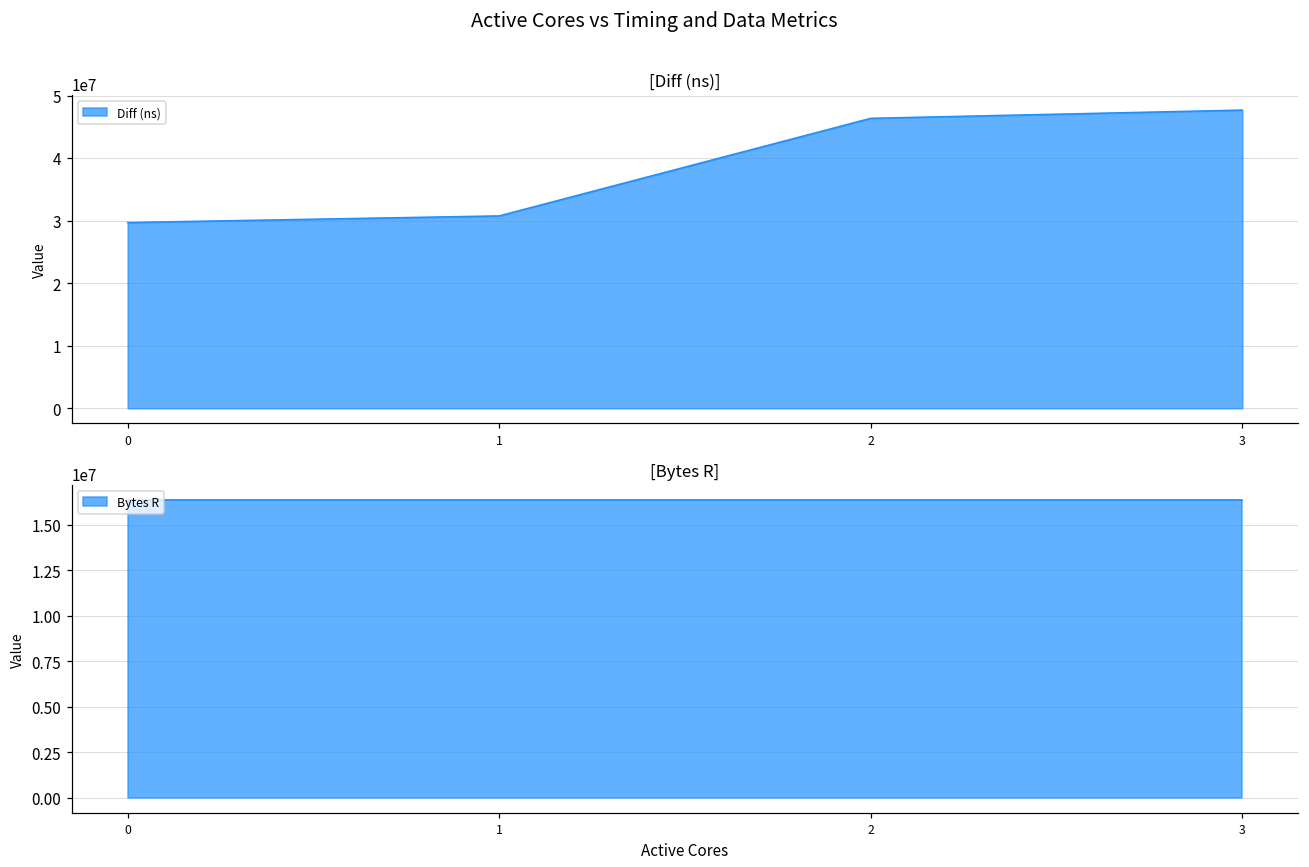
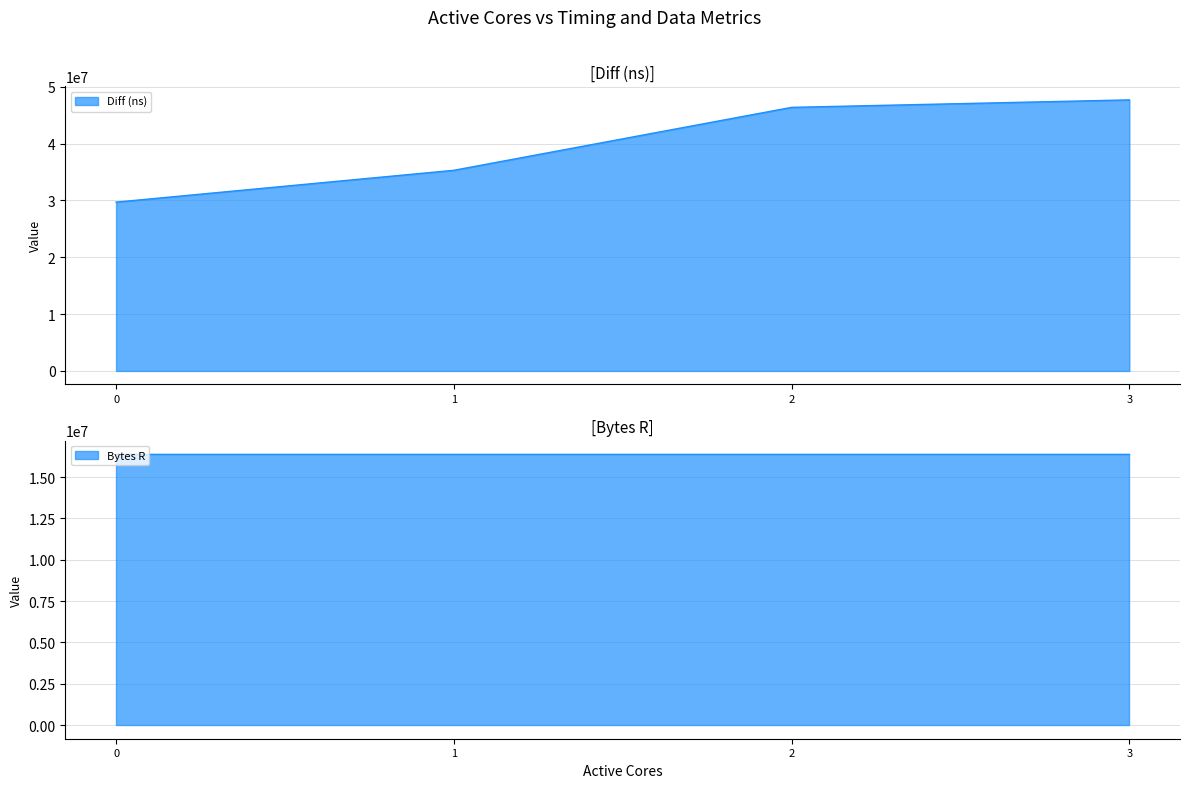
  {
    "[Diff (ns)]": {
      "0": 30000000,
-     "1": 31000000,
+     "1": 35000000,
      "2": 46000000,
      "3": 48000000
    },
    "[Bytes R]": {
      "1": 16400000,
      "2": 16400000,
      "3": 16400000
    }
  }
